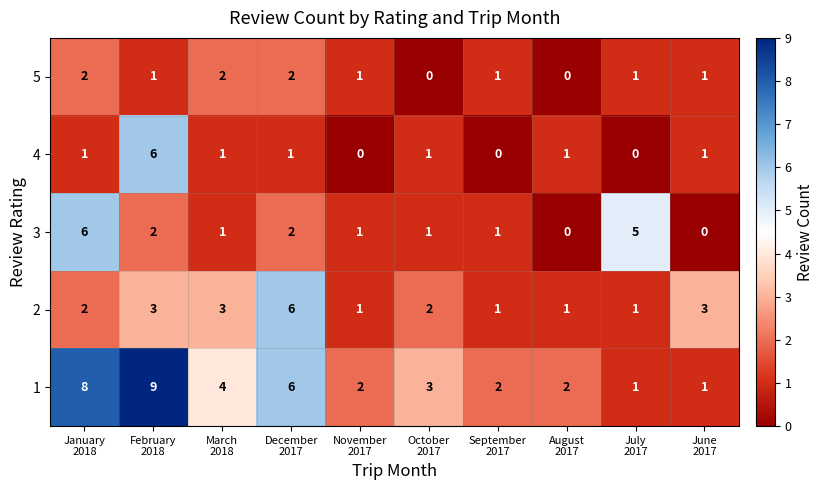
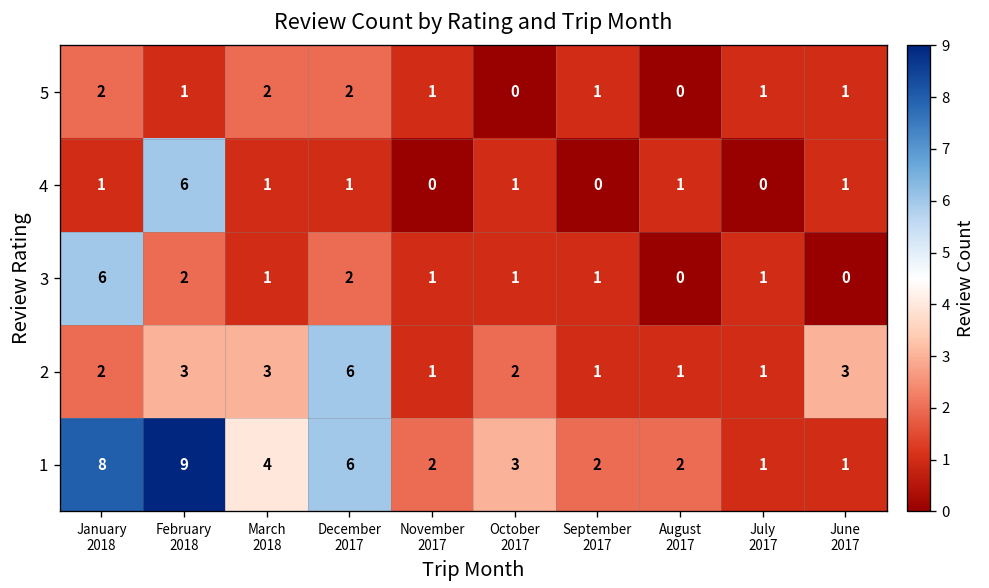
  {
    "5": {
      "January 2018": 2,
      "February 2018": 1,
      "March 2018": 2,
      "December 2017": 2,
      "November 2017": 1,
      "October 2017": 0,
      "September 2017": 1,
      "August 2017": 0,
      "July 2017": 1,
      "June 2017": 1
    },
    "4": {
      "January 2018": 1,
      "February 2018": 6,
      "March 2018": 1,
      "December 2017": 1,
      "November 2017": 0,
      "October 2017": 1,
      "September 2017": 0,
      "August 2017": 1,
      "July 2017": 0,
      "June 2017": 1
    },
    "3": {
      "January 2018": 6,
      "February 2018": 2,
      "March 2018": 1,
      "December 2017": 2,
      "November 2017": 1,
      "October 2017": 1,
      "September 2017": 1,
      "August 2017": 0,
-     "July 2017": 5,
+     "July 2017": 1,
      "June 2017": 0
    },
    "2": {
      "January 2018": 2,
      "February 2018": 3,
      "March 2018": 3,
      "December 2017": 6,
      "November 2017": 1,
      "October 2017": 2,
      "September 2017": 1,
      "August 2017": 1,
      "July 2017": 1,
      "June 2017": 3
    },
    "1": {
      "January 2018": 8,
      "February 2018": 9,
      "March 2018": 4,
      "December 2017": 6,
      "November 2017": 2,
      "October 2017": 3,
      "September 2017": 2,
      "August 2017": 2,
      "July 2017": 1,
      "June 2017": 1
    }
  }
